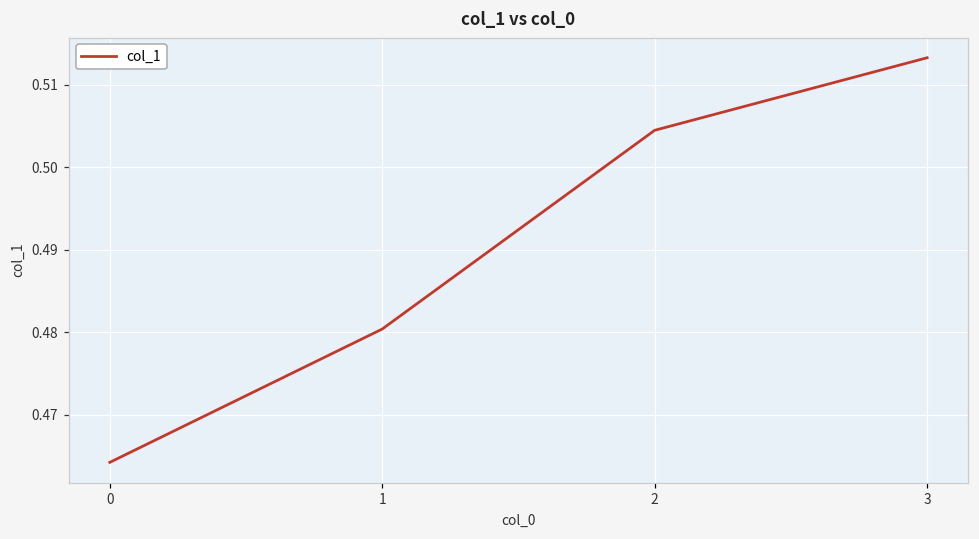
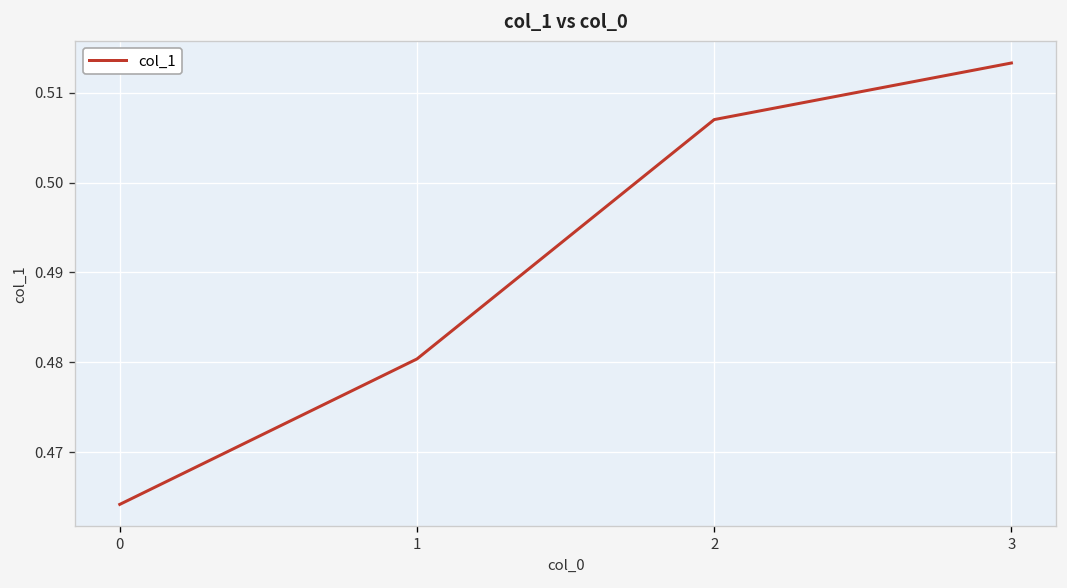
  {
    "0": 0.464,
    "1": 0.480,
-   "2": 0.504,
+   "2": 0.507,
    "3": 0.513
  }
